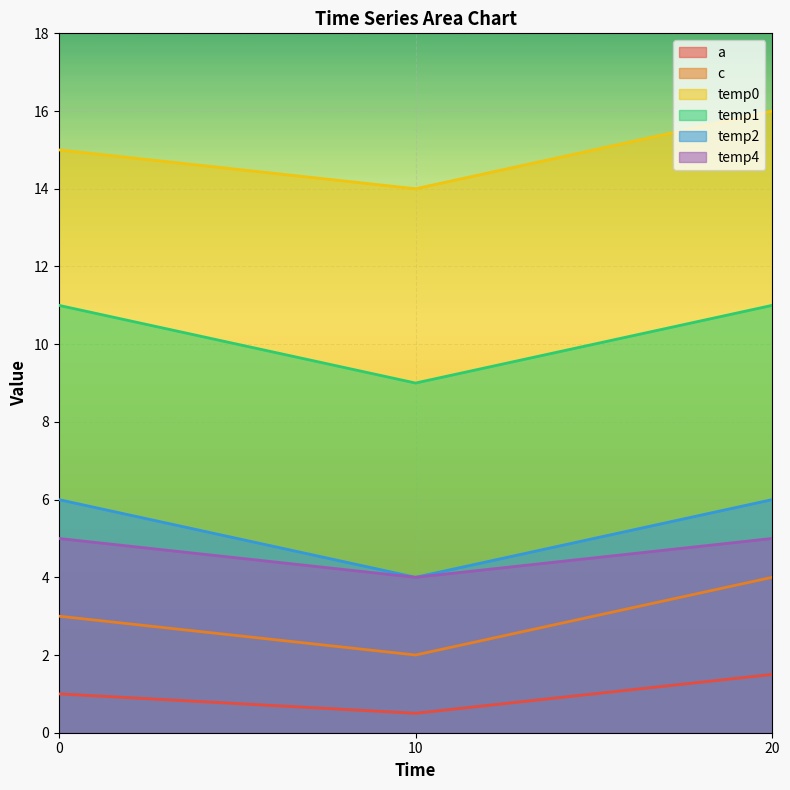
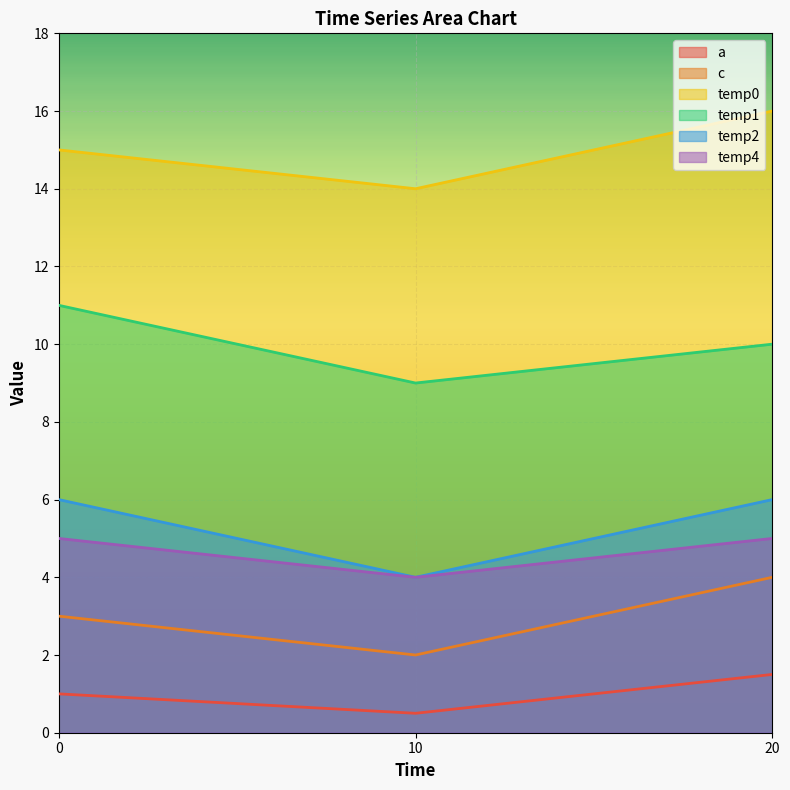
  {
    "temp1": {
      "0": 11,
      "10": 9,
-     "20": 11
+     "20": 10
    },
    "temp2": {
      "0": 6,
      "20": 6
    },
    "temp4": {
      "0": 5,
      "20": 5
    }
  }
